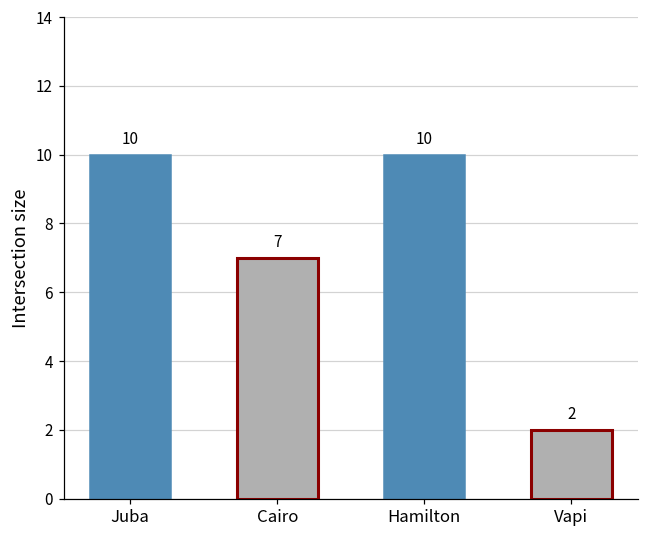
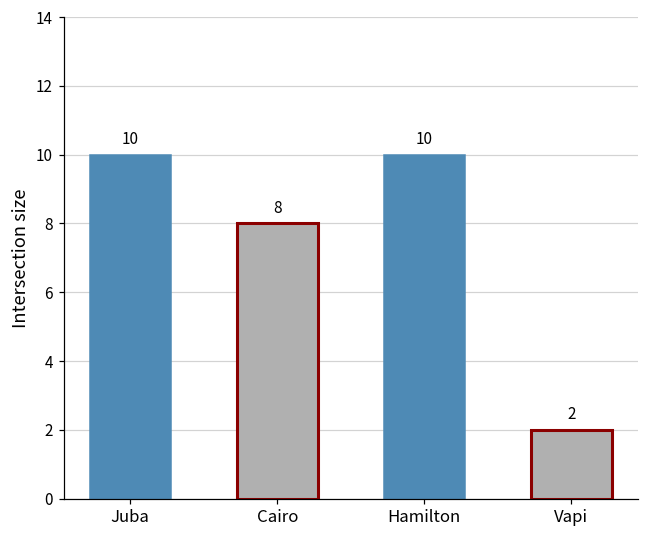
  {
    "Juba": 10,
-   "Cairo": 7,
+   "Cairo": 8,
    "Hamilton": 10,
    "Vapi": 2
  }
